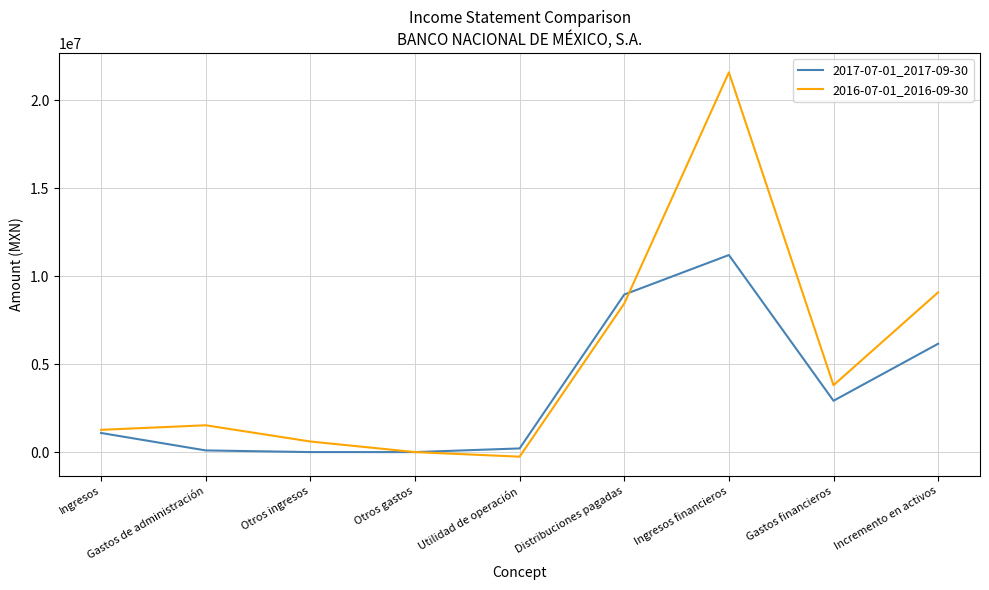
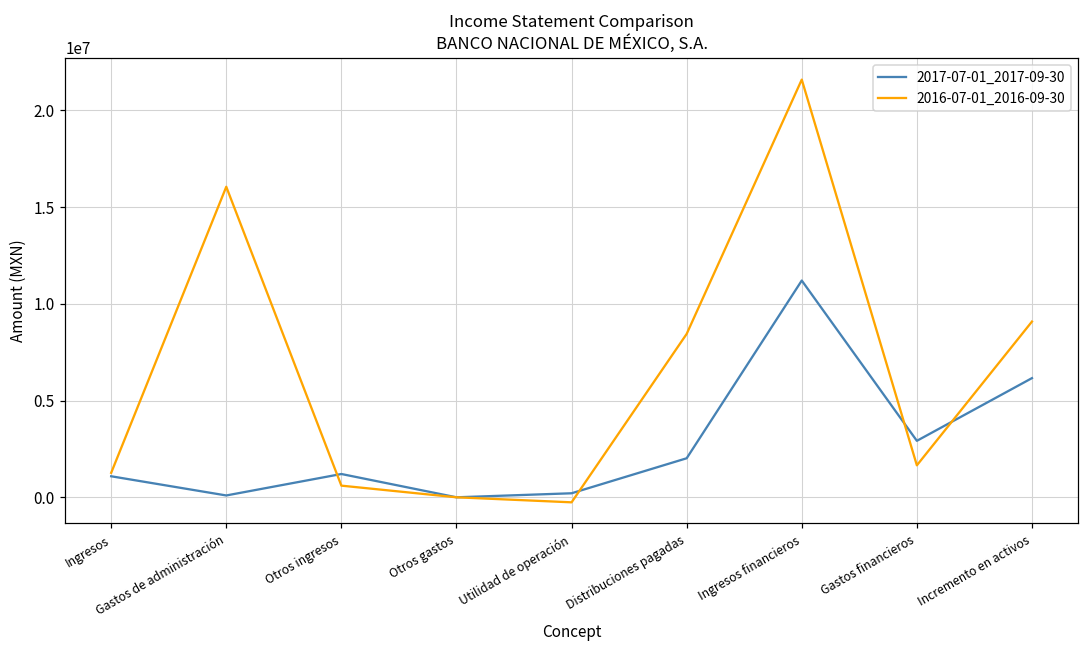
  {
    "2017-07-01_2017-09-30": {
      "Ingresos": 1100000,
      "Gastos de administración": 100000,
-     "Otros ingresos": 0,
+     "Otros ingresos": 1200000,
      "Utilidad de operación": 200000,
-     "Distribuciones pagadas": 9000000,
+     "Distribuciones pagadas": 2000000,
      "Ingresos financieros": 11200000,
      "Gastos financieros": 2900000,
      "Incremento en activos": 6200000
    },
    "2016-07-01_2016-09-30": {
      "Ingresos": 1300000,
-     "Gastos de administración": 1500000,
+     "Gastos de administración": 16100000,
      "Otros ingresos": 600000,
      "Utilidad de operación": -300000,
      "Distribuciones pagadas": 8400000,
      "Ingresos financieros": 21600000,
-     "Gastos financieros": 3800000,
+     "Gastos financieros": 1700000,
      "Incremento en activos": 9100000
    }
  }
